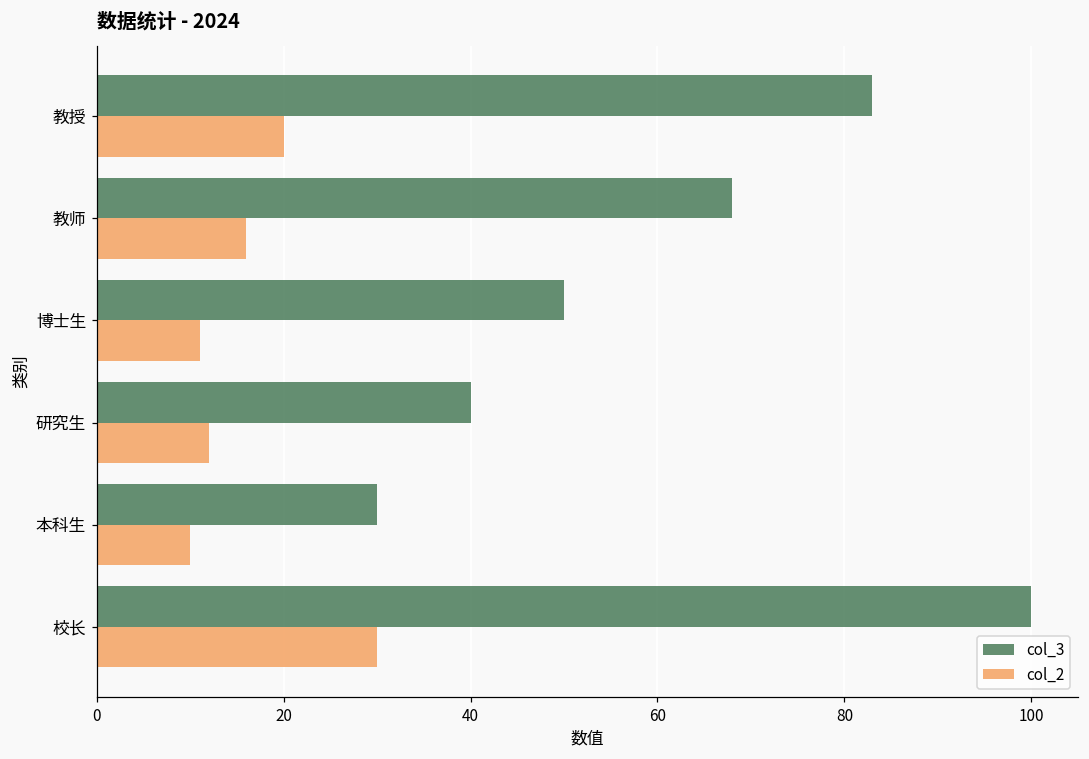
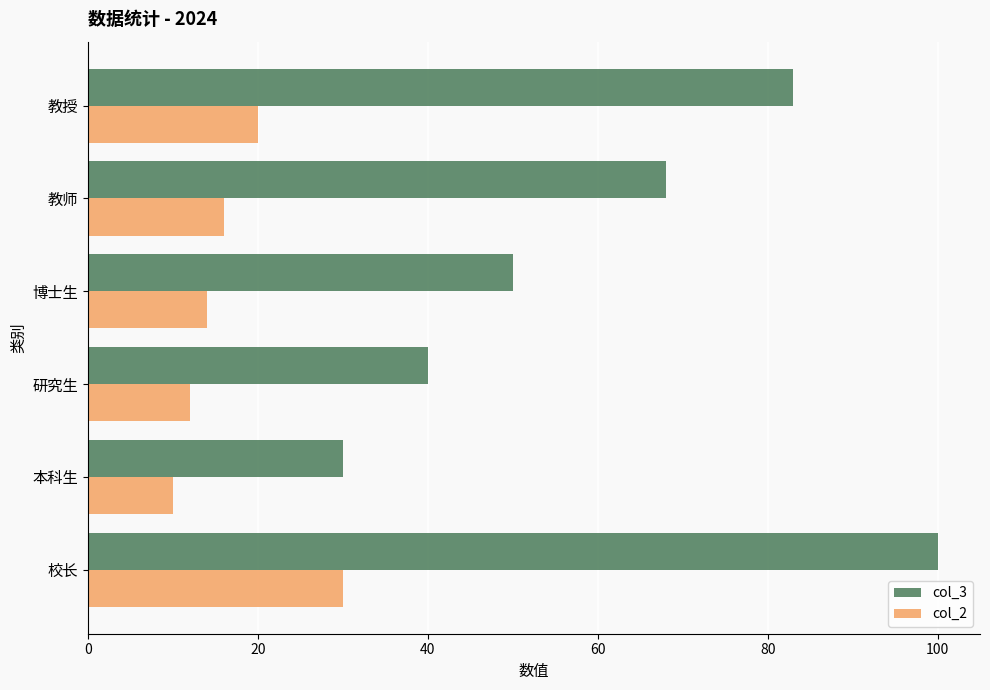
  {
    "col_3": {
      "教授": 83,
      "教师": 68,
      "博士生": 50,
      "研究生": 40,
      "本科生": 30,
      "校长": 100
    },
    "col_2": {
      "教授": 20,
      "教师": 16,
-     "博士生": 11,
+     "博士生": 14,
      "研究生": 12,
      "本科生": 10,
      "校长": 30
    }
  }
